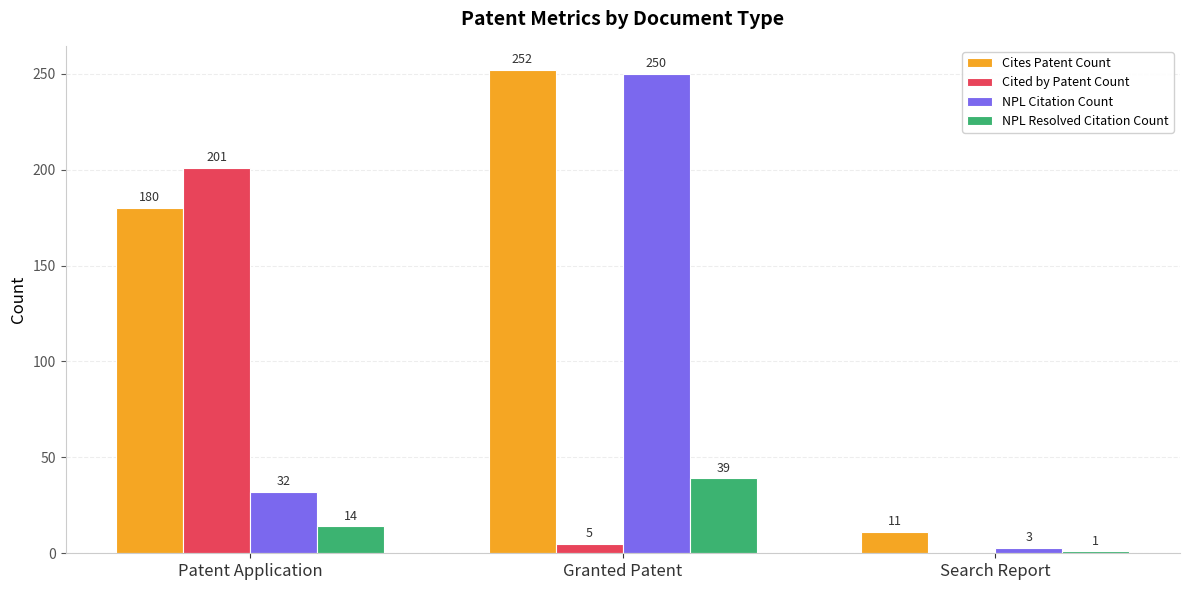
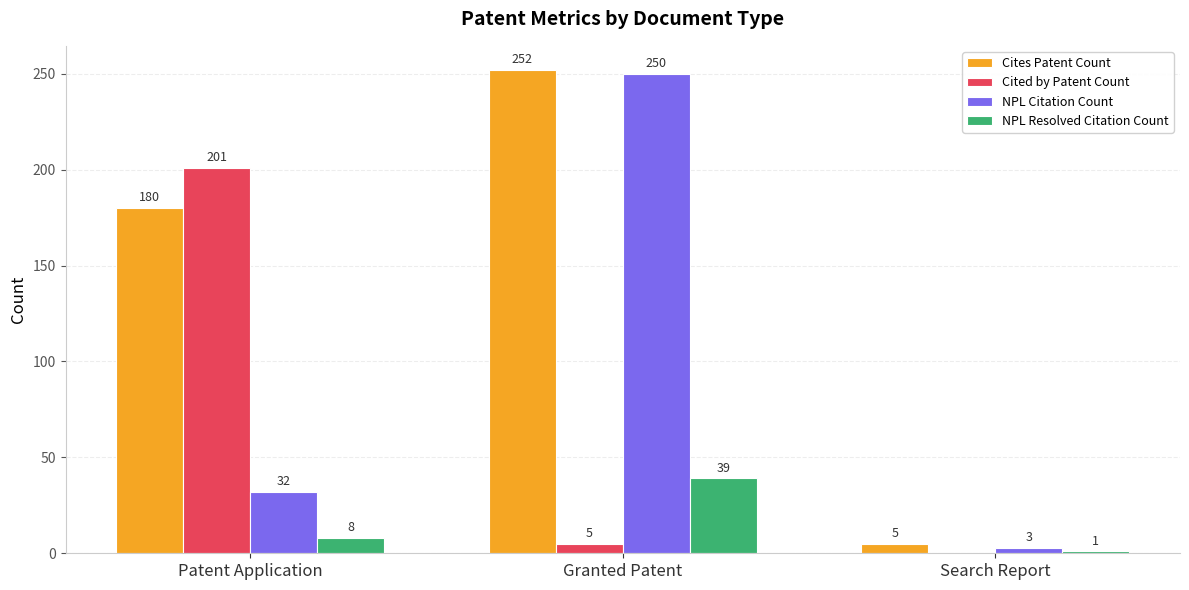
  {
    "Cites Patent Count": {
      "Patent Application": 180,
      "Granted Patent": 252,
-     "Search Report": 11
+     "Search Report": 5
    },
    "Cited by Patent Count": {
      "Patent Application": 201,
      "Granted Patent": 5
    },
    "NPL Citation Count": {
      "Patent Application": 32,
      "Granted Patent": 250,
      "Search Report": 3
    },
    "NPL Resolved Citation Count": {
-     "Patent Application": 14,
+     "Patent Application": 8,
      "Granted Patent": 39,
      "Search Report": 1
    }
  }
